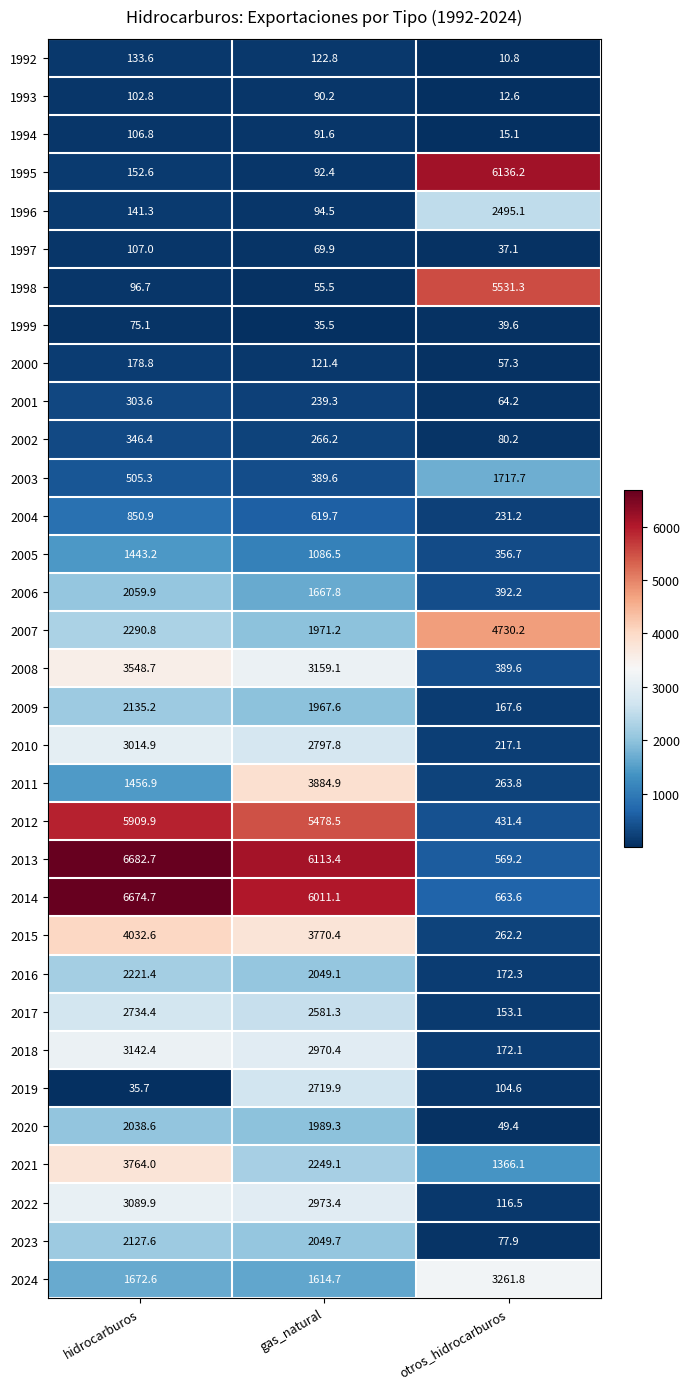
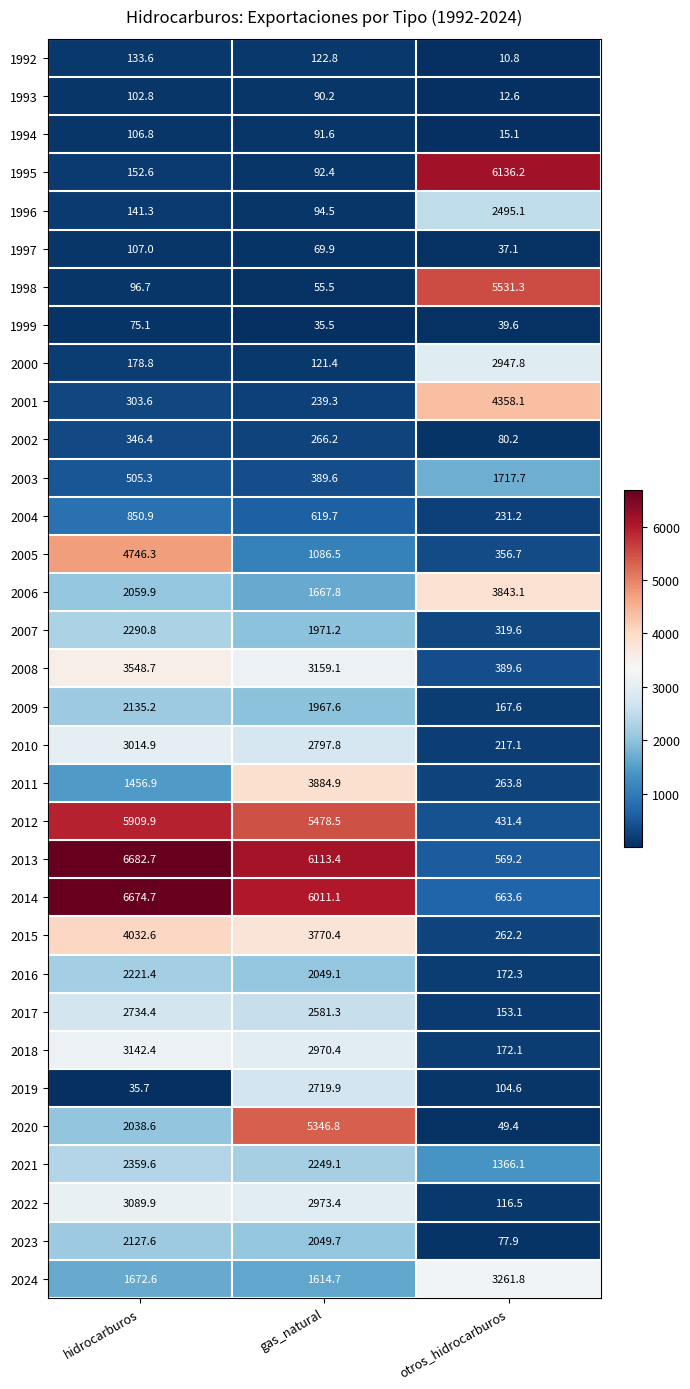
  {
    "1992": {
      "hidrocarburos": 133.6,
      "gas_natural": 122.8,
      "otros_hidrocarburos": 10.8
    },
    "1993": {
      "hidrocarburos": 102.8,
      "gas_natural": 90.2,
      "otros_hidrocarburos": 12.6
    },
    "1994": {
      "hidrocarburos": 106.8,
      "gas_natural": 91.6,
      "otros_hidrocarburos": 15.1
    },
    "1995": {
      "hidrocarburos": 152.6,
      "gas_natural": 92.4,
      "otros_hidrocarburos": 6136.2
    },
    "1996": {
      "hidrocarburos": 141.3,
      "gas_natural": 94.5,
      "otros_hidrocarburos": 2495.1
    },
    "1997": {
      "hidrocarburos": 107.0,
      "gas_natural": 69.9,
      "otros_hidrocarburos": 37.1
    },
    "1998": {
      "hidrocarburos": 96.7,
      "gas_natural": 55.5,
      "otros_hidrocarburos": 5531.3
    },
    "1999": {
      "hidrocarburos": 75.1,
      "gas_natural": 35.5,
      "otros_hidrocarburos": 39.6
    },
    "2000": {
      "hidrocarburos": 178.8,
      "gas_natural": 121.4,
-     "otros_hidrocarburos": 57.3
+     "otros_hidrocarburos": 2947.8
    },
    "2001": {
      "hidrocarburos": 303.6,
      "gas_natural": 239.3,
-     "otros_hidrocarburos": 64.2
+     "otros_hidrocarburos": 4358.1
    },
    "2002": {
      "hidrocarburos": 346.4,
      "gas_natural": 266.2,
      "otros_hidrocarburos": 80.2
    },
    "2003": {
      "hidrocarburos": 505.3,
      "gas_natural": 389.6,
      "otros_hidrocarburos": 1717.7
    },
    "2004": {
      "hidrocarburos": 850.9,
      "gas_natural": 619.7,
      "otros_hidrocarburos": 231.2
    },
    "2005": {
-     "hidrocarburos": 1443.2,
+     "hidrocarburos": 4746.3,
      "gas_natural": 1086.5,
      "otros_hidrocarburos": 356.7
    },
    "2006": {
      "hidrocarburos": 2059.9,
      "gas_natural": 1667.8,
-     "otros_hidrocarburos": 392.2
+     "otros_hidrocarburos": 3843.1
    },
    "2007": {
      "hidrocarburos": 2290.8,
      "gas_natural": 1971.2,
-     "otros_hidrocarburos": 4730.2
+     "otros_hidrocarburos": 319.6
    },
    "2008": {
      "hidrocarburos": 3548.7,
      "gas_natural": 3159.1,
      "otros_hidrocarburos": 389.6
    },
    "2009": {
      "hidrocarburos": 2135.2,
      "gas_natural": 1967.6,
      "otros_hidrocarburos": 167.6
    },
    "2010": {
      "hidrocarburos": 3014.9,
      "gas_natural": 2797.8,
      "otros_hidrocarburos": 217.1
    },
    "2011": {
      "hidrocarburos": 1456.9,
      "gas_natural": 3884.9,
      "otros_hidrocarburos": 263.8
    },
    "2012": {
      "hidrocarburos": 5909.9,
      "gas_natural": 5478.5,
      "otros_hidrocarburos": 431.4
    },
    "2013": {
      "hidrocarburos": 6682.7,
      "gas_natural": 6113.4,
      "otros_hidrocarburos": 569.2
    },
    "2014": {
      "hidrocarburos": 6674.7,
      "gas_natural": 6011.1,
      "otros_hidrocarburos": 663.6
    },
    "2015": {
      "hidrocarburos": 4032.6,
      "gas_natural": 3770.4,
      "otros_hidrocarburos": 262.2
    },
    "2016": {
      "hidrocarburos": 2221.4,
      "gas_natural": 2049.1,
      "otros_hidrocarburos": 172.3
    },
    "2017": {
      "hidrocarburos": 2734.4,
      "gas_natural": 2581.3,
      "otros_hidrocarburos": 153.1
    },
    "2018": {
      "hidrocarburos": 3142.4,
      "gas_natural": 2970.4,
      "otros_hidrocarburos": 172.1
    },
    "2019": {
      "hidrocarburos": 35.7,
      "gas_natural": 2719.9,
      "otros_hidrocarburos": 104.6
    },
    "2020": {
      "hidrocarburos": 2038.6,
-     "gas_natural": 1989.3,
+     "gas_natural": 5346.8,
      "otros_hidrocarburos": 49.4
    },
    "2021": {
-     "hidrocarburos": 3764.0,
+     "hidrocarburos": 2359.6,
      "gas_natural": 2249.1,
      "otros_hidrocarburos": 1366.1
    },
    "2022": {
      "hidrocarburos": 3089.9,
      "gas_natural": 2973.4,
      "otros_hidrocarburos": 116.5
    },
    "2023": {
      "hidrocarburos": 2127.6,
      "gas_natural": 2049.7,
      "otros_hidrocarburos": 77.9
    },
    "2024": {
      "hidrocarburos": 1672.6,
      "gas_natural": 1614.7,
      "otros_hidrocarburos": 3261.8
    }
  }
